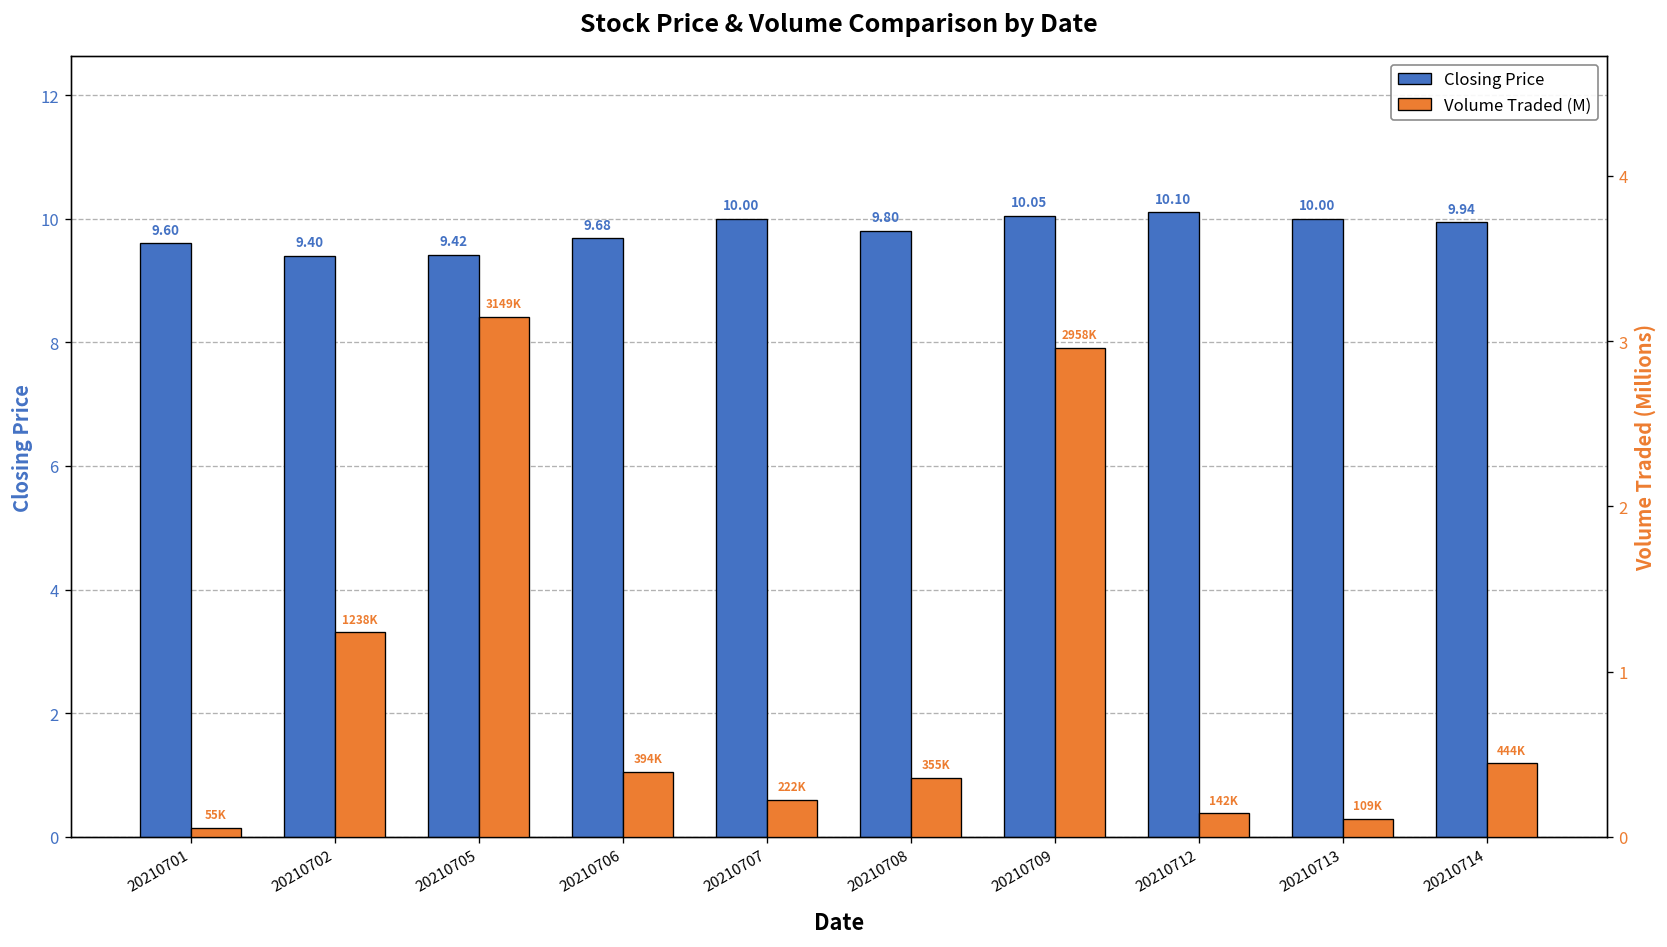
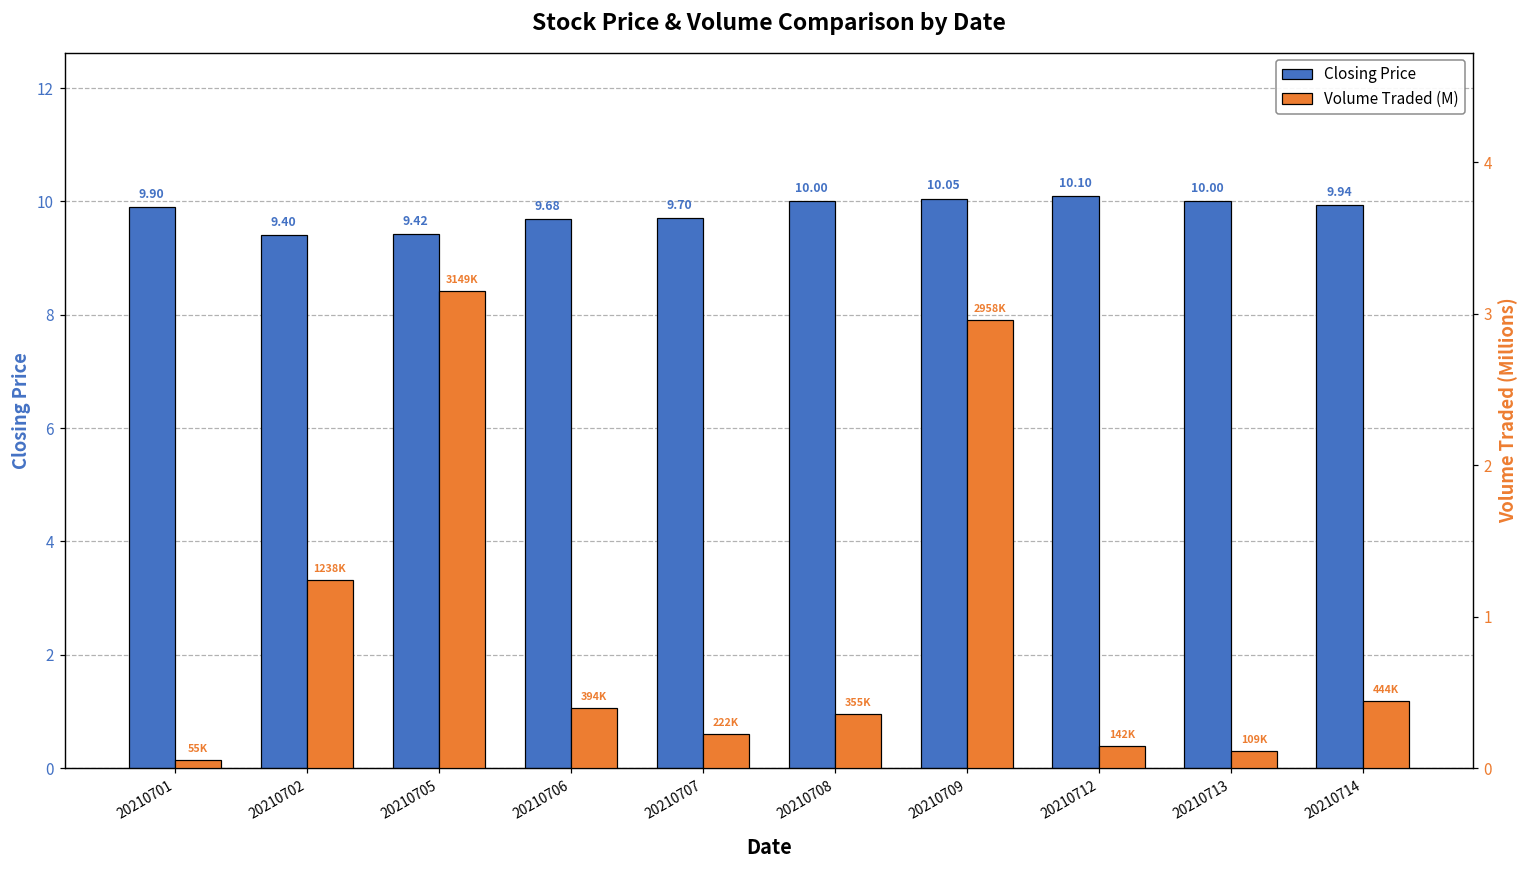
  {
    "Closing Price": {
-     "20210701": 9.60,
+     "20210701": 9.90,
      "20210702": 9.40,
      "20210705": 9.42,
      "20210706": 9.68,
-     "20210707": 10.00,
-     "20210708": 9.80,
+     "20210707": 9.70,
+     "20210708": 10.00,
      "20210709": 10.05,
      "20210712": 10.10,
      "20210713": 10.00,
      "20210714": 9.94
    }
  }
